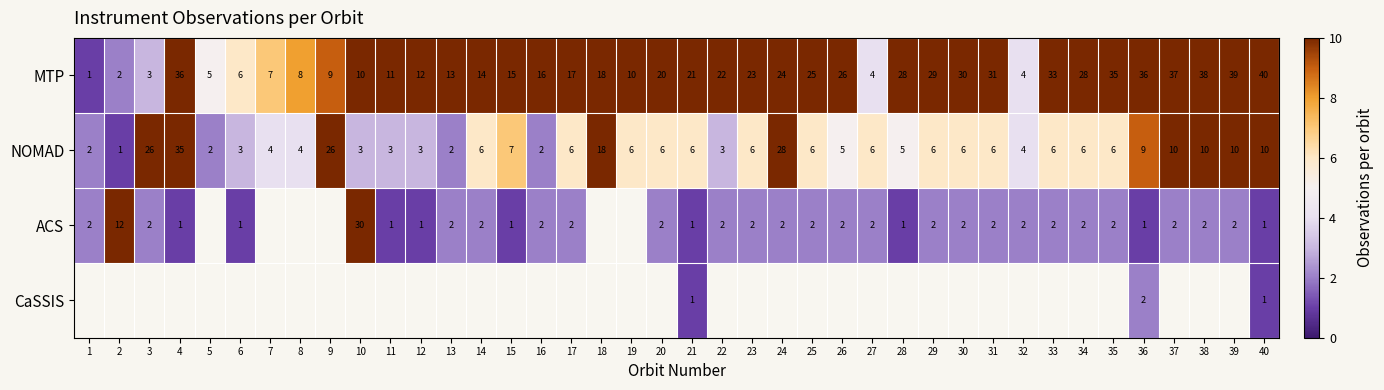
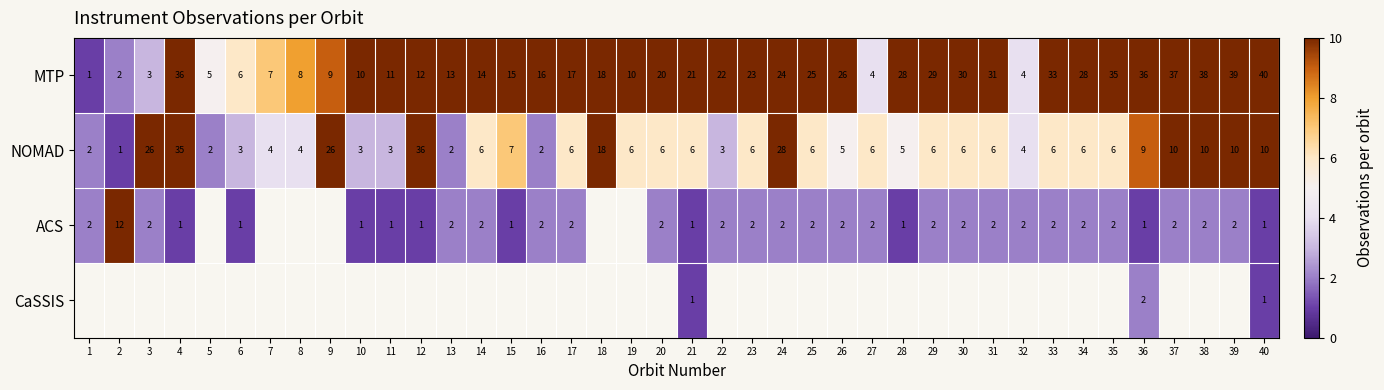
  {
    "MTP": {
      "1": 1,
      "2": 2,
      "3": 3,
      "4": 36,
      "5": 5,
      "6": 6,
      "7": 7,
      "8": 8,
      "9": 9,
      "10": 10,
      "11": 11,
      "12": 12,
      "13": 13,
      "14": 14,
      "15": 15,
      "16": 16,
      "17": 17,
      "18": 18,
      "19": 10,
      "20": 20,
      "21": 21,
      "22": 22,
      "23": 23,
      "24": 24,
      "25": 25,
      "26": 26,
      "27": 4,
      "28": 28,
      "29": 29,
      "30": 30,
      "31": 31,
      "32": 4,
      "33": 33,
      "34": 28,
      "35": 35,
      "36": 36,
      "37": 37,
      "38": 38,
      "39": 39,
      "40": 40
    },
    "NOMAD": {
      "1": 2,
      "2": 1,
      "3": 26,
      "4": 35,
      "5": 2,
      "6": 3,
      "7": 4,
      "8": 4,
      "9": 26,
      "10": 3,
      "11": 3,
-     "12": 3,
+     "12": 36,
      "13": 2,
      "14": 6,
      "15": 7,
      "16": 2,
      "17": 6,
      "18": 18,
      "19": 6,
      "20": 6,
      "21": 6,
      "22": 3,
      "23": 6,
      "24": 28,
      "25": 6,
      "26": 5,
      "27": 6,
      "28": 5,
      "29": 6,
      "30": 6,
      "31": 6,
      "32": 4,
      "33": 6,
      "34": 6,
      "35": 6,
      "36": 9,
      "37": 10,
      "38": 10,
      "39": 10,
      "40": 10
    },
    "ACS": {
      "1": 2,
      "2": 12,
      "3": 2,
      "4": 1,
      "6": 1,
-     "10": 30,
+     "10": 1,
      "11": 1,
      "12": 1,
      "13": 2,
      "14": 2,
      "15": 1,
      "16": 2,
      "17": 2,
      "20": 2,
      "21": 1,
      "22": 2,
      "23": 2,
      "24": 2,
      "25": 2,
      "26": 2,
      "27": 2,
      "28": 1,
      "29": 2,
      "30": 2,
      "31": 2,
      "32": 2,
      "33": 2,
      "34": 2,
      "35": 2,
      "36": 1,
      "37": 2,
      "38": 2,
      "39": 2,
      "40": 1
    },
    "CaSSIS": {
      "21": 1,
      "36": 2,
      "40": 1
    }
  }
